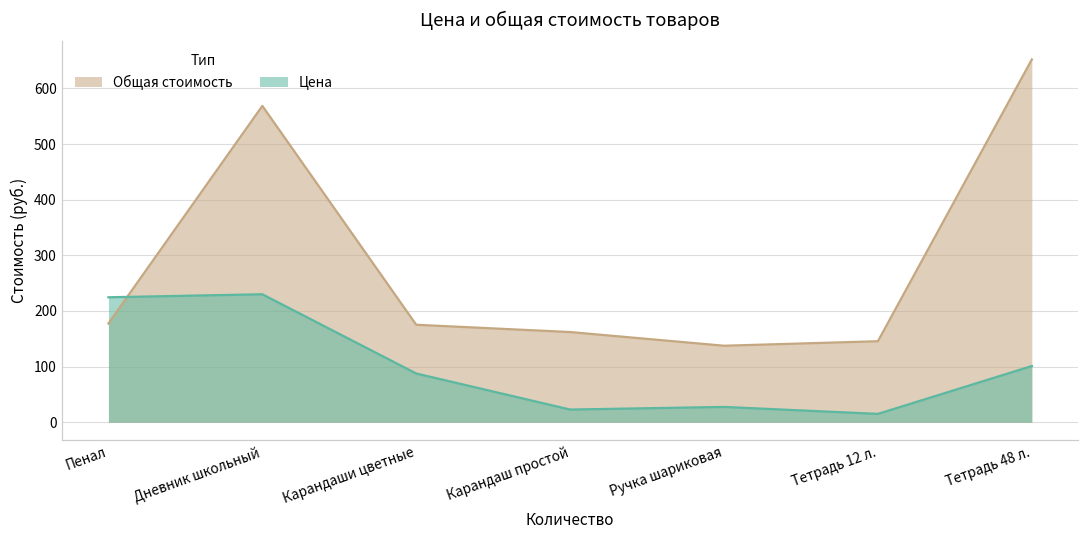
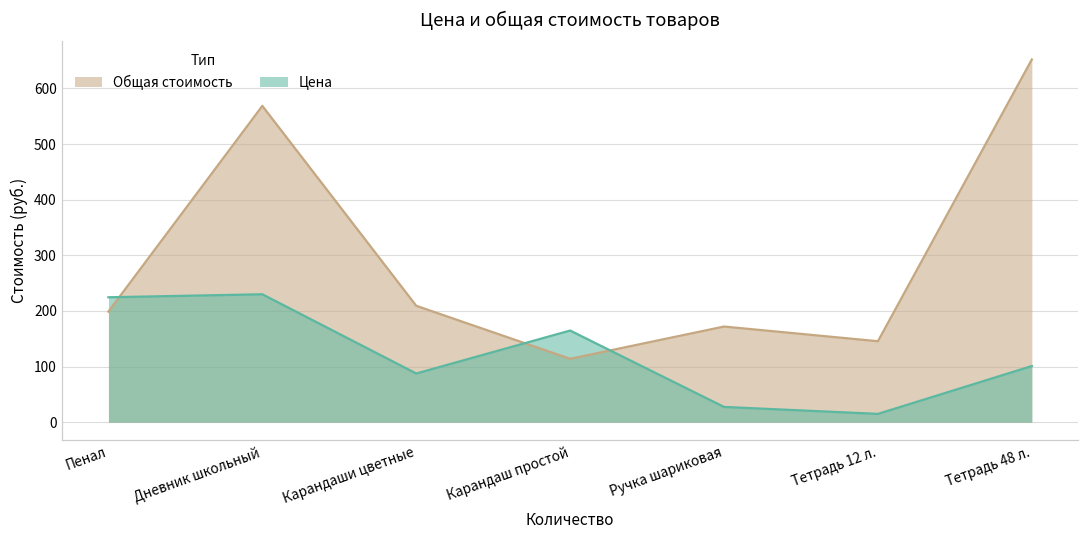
  {
    "Общая стоимость": {
-     "Пенал": 180,
+     "Пенал": 200,
      "Дневник школьный": 570,
-     "Карандаши цветные": 180,
-     "Карандаш простой": 160,
-     "Ручка шариковая": 140,
+     "Карандаши цветные": 210,
+     "Карандаш простой": 110,
+     "Ручка шариковая": 170,
      "Тетрадь 12 л.": 150,
      "Тетрадь 48 л.": 650
    },
    "Цена": {
      "Пенал": 220,
      "Дневник школьный": 230,
      "Карандаши цветные": 90,
-     "Карандаш простой": 20,
+     "Карандаш простой": 160,
      "Ручка шариковая": 30,
      "Тетрадь 12 л.": 20,
      "Тетрадь 48 л.": 100
    }
  }
